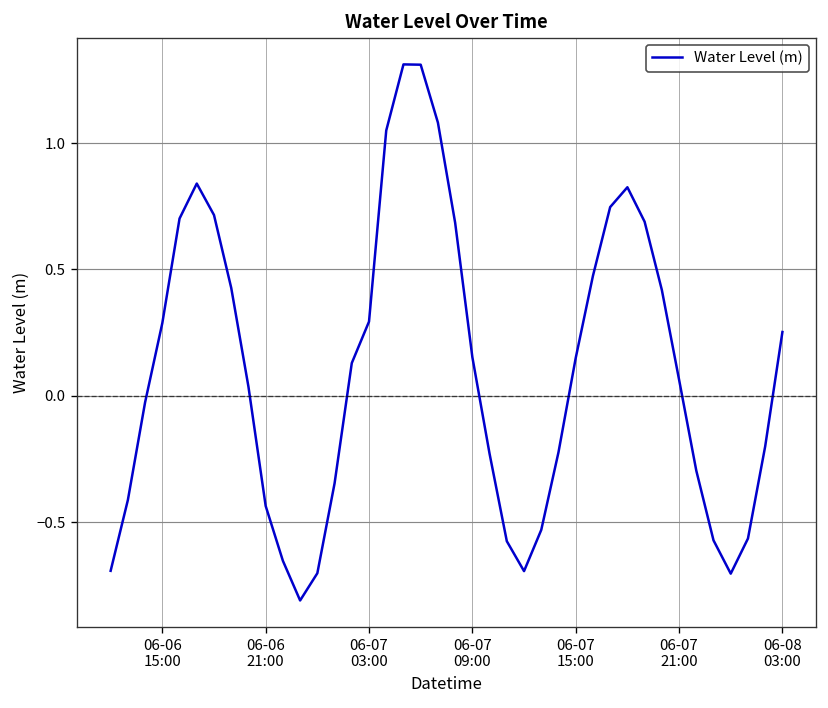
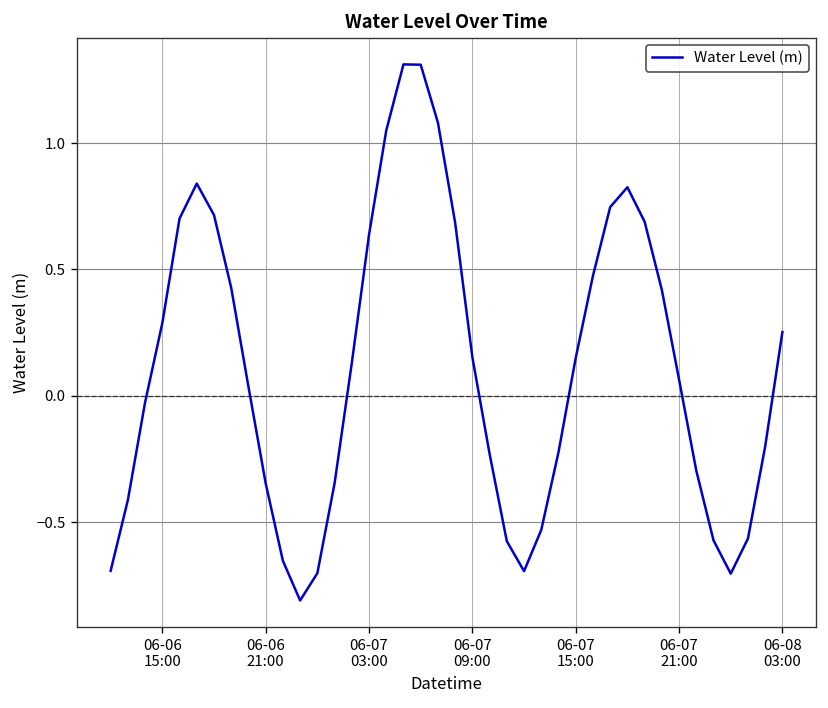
  {
    "06-06 15:00": 0.29,
-   "06-06 21:00": -0.44,
-   "06-07 03:00": 0.29,
+   "06-06 21:00": -0.35,
+   "06-07 03:00": 0.64,
    "06-07 09:00": 0.15,
    "06-07 15:00": 0.15,
    "06-07 21:00": 0.06,
    "06-08 03:00": 0.25
  }
